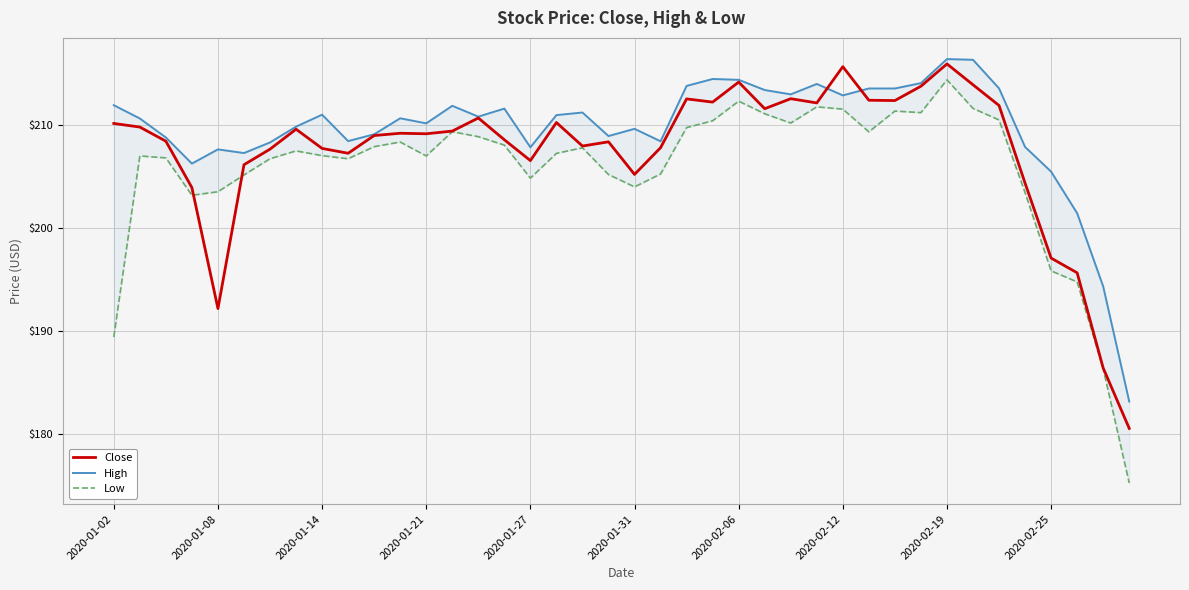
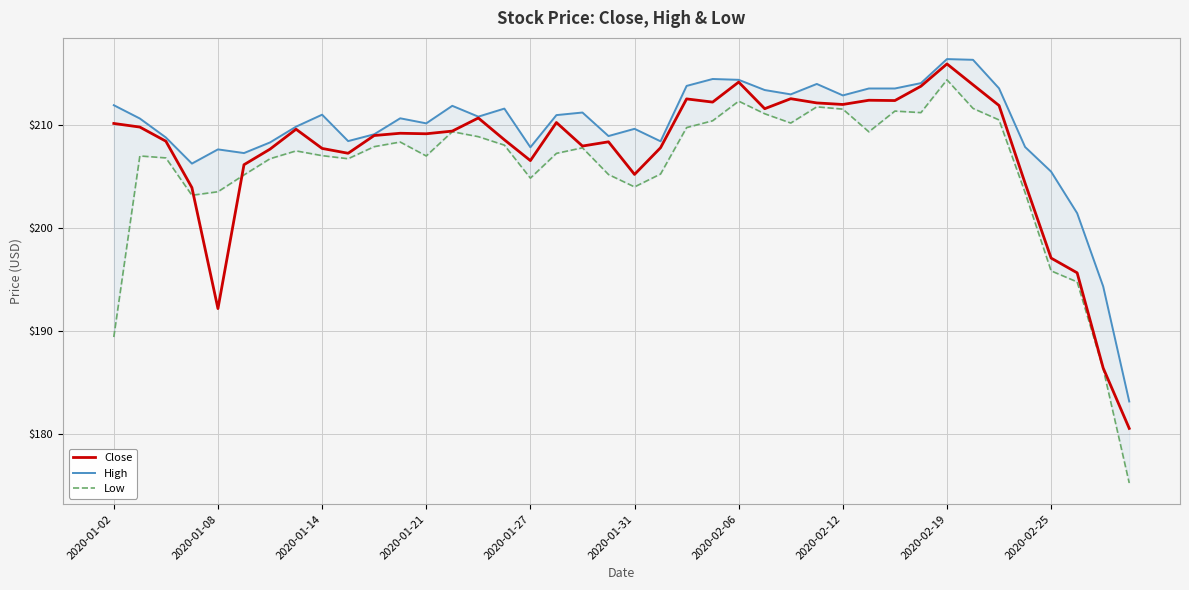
  {
    "Close": {
      "2020-01-02": "$210.1",
      "2020-01-08": "$192.2",
      "2020-01-14": "$207.7",
      "2020-01-21": "$209.1",
      "2020-01-27": "$206.6",
      "2020-01-31": "$205.2",
-     "2020-02-12": "$215.7",
+     "2020-02-12": "$212.0",
      "2020-02-19": "$215.9",
      "2020-02-25": "$197.1"
    },
    "High": {
      "2020-01-02": "$211.9",
      "2020-01-08": "$207.6",
      "2020-01-14": "$211.0",
      "2020-01-21": "$210.2",
      "2020-01-27": "$207.8",
      "2020-01-31": "$209.6",
      "2020-02-12": "$212.9",
      "2020-02-19": "$216.4",
      "2020-02-25": "$205.5"
    },
    "Low": {
      "2020-01-02": "$189.4",
      "2020-01-08": "$203.5",
      "2020-01-14": "$207.0",
      "2020-01-21": "$207.0",
      "2020-01-27": "$204.9",
      "2020-01-31": "$204.0",
      "2020-02-06": "$212.3",
      "2020-02-12": "$211.5",
      "2020-02-19": "$214.4",
      "2020-02-25": "$195.9"
    }
  }
